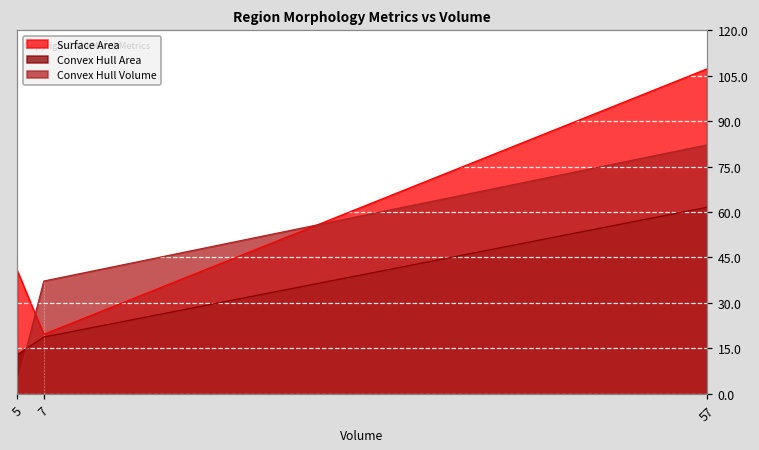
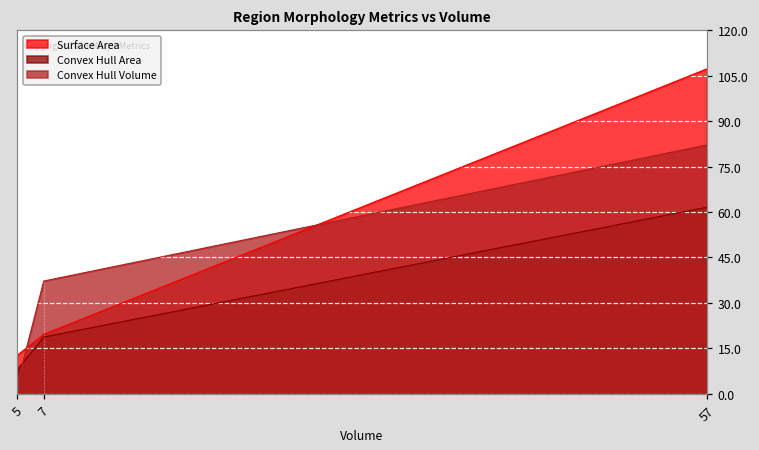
  {
    "Surface Area": {
-     "5": 41,
+     "5": 13,
      "57": 107
    },
    "Convex Hull Area": {
-     "5": 13,
+     "5": 8,
      "57": 62
    },
    "Convex Hull Volume": {
      "5": 3,
      "7": 37,
      "57": 82
    }
  }
